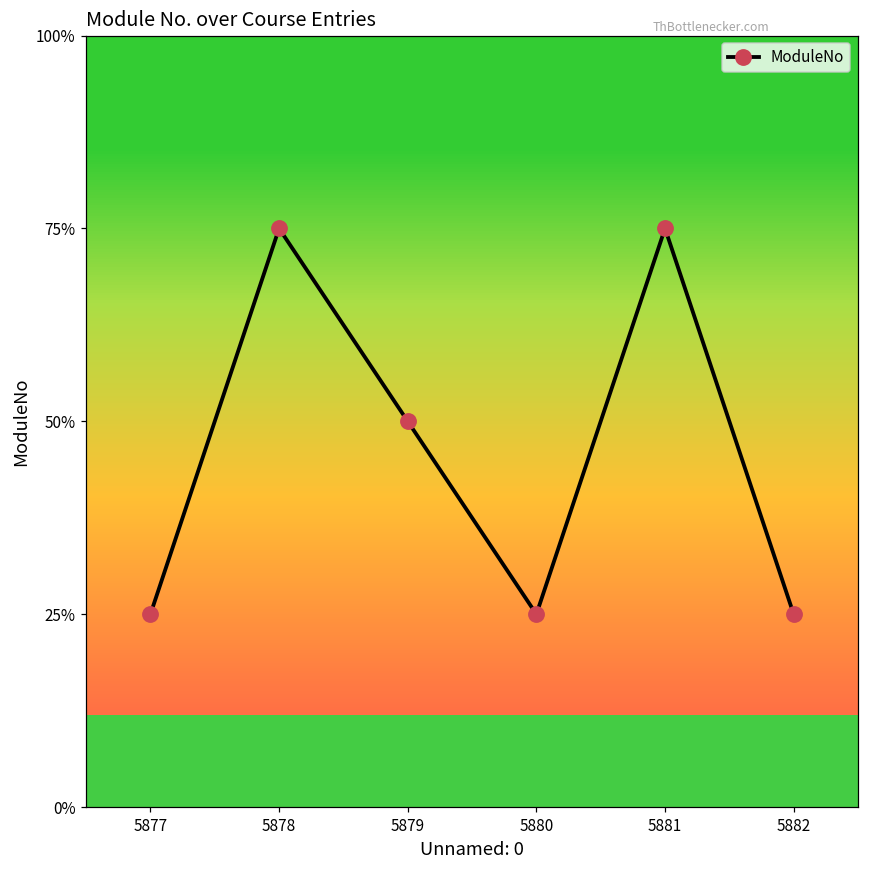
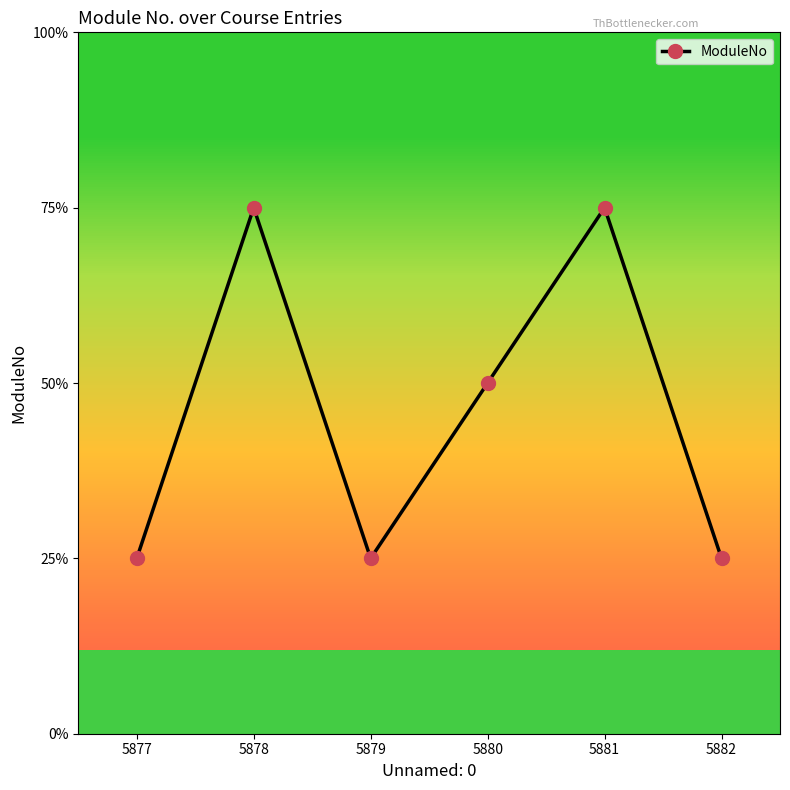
  {
    "ModuleNo": {
      "5877": "25%",
      "5878": "75%",
-     "5879": "50%",
-     "5880": "25%",
+     "5879": "25%",
+     "5880": "50%",
      "5881": "75%",
      "5882": "25%"
    }
  }
